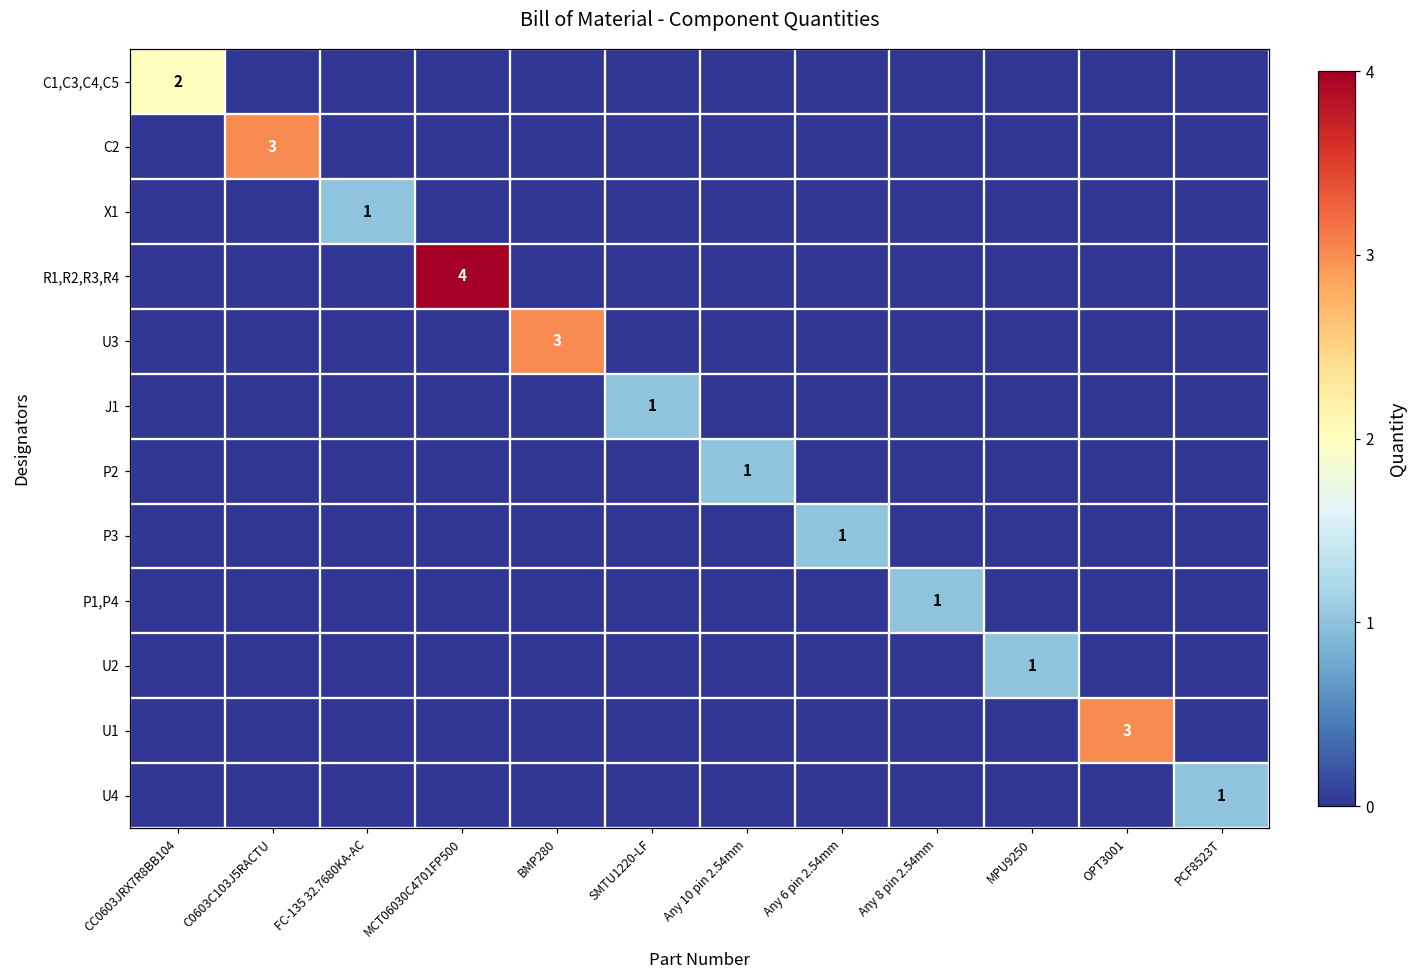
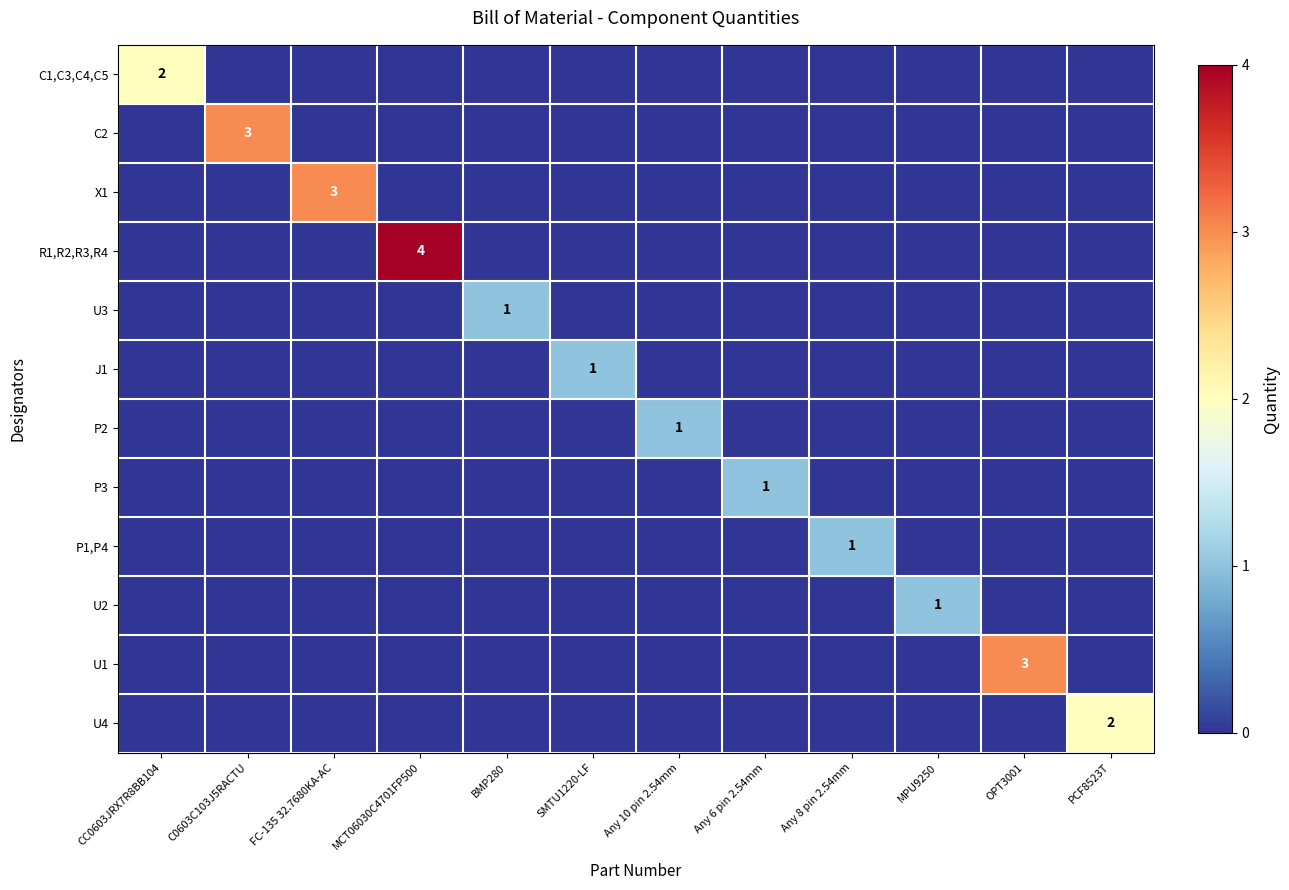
  {
    "C1,C3,C4,C5": {
      "CC0603JRX7R8BB104": 2
    },
    "C2": {
      "C0603C103J5RACTU": 3
    },
    "X1": {
-     "FC-135 32.7680KA-AC": 1
+     "FC-135 32.7680KA-AC": 3
    },
    "R1,R2,R3,R4": {
      "MCT06030C4701FP500": 4
    },
    "U3": {
-     "BMP280": 3
+     "BMP280": 1
    },
    "J1": {
      "SMTU1220-LF": 1
    },
    "P2": {
      "Any 10 pin 2.54mm": 1
    },
    "P3": {
      "Any 6 pin 2.54mm": 1
    },
    "P1,P4": {
      "Any 8 pin 2.54mm": 1
    },
    "U2": {
      "MPU9250": 1
    },
    "U1": {
      "OPT3001": 3
    },
    "U4": {
-     "PCF8523T": 1
+     "PCF8523T": 2
    }
  }
